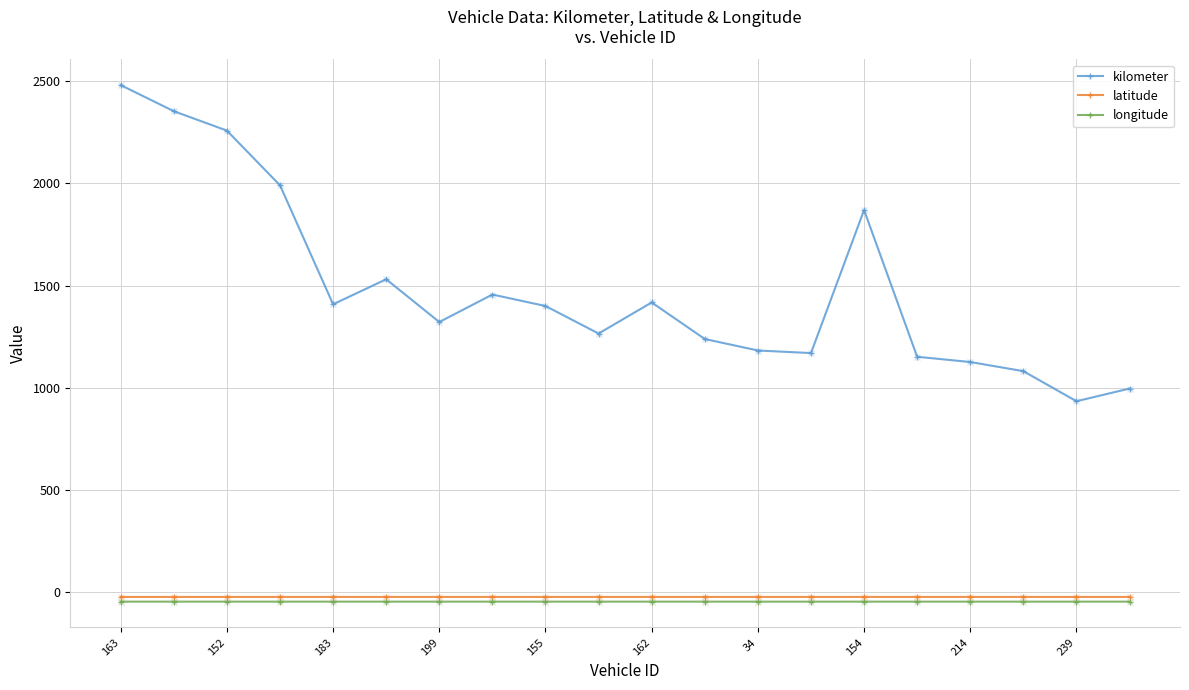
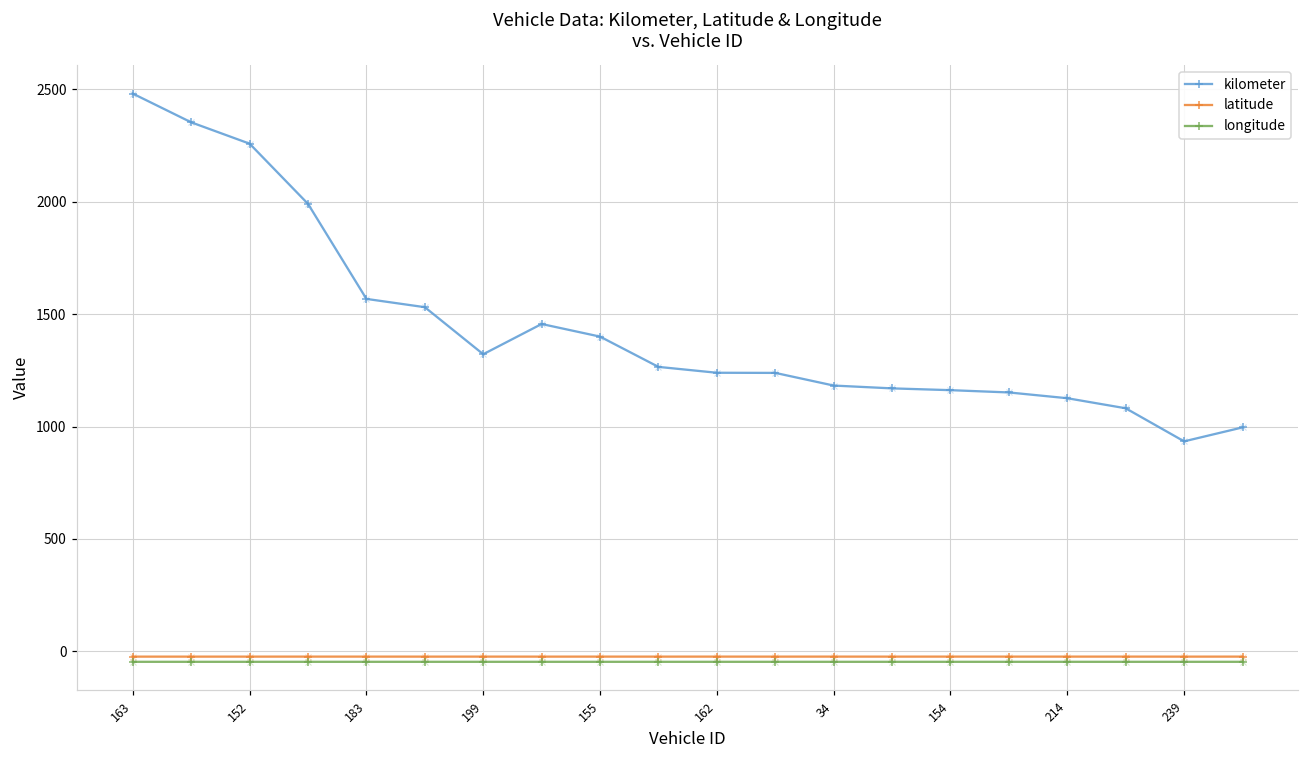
  {
    "kilometer": {
      "163": 2480,
      "152": 2260,
-     "183": 1410,
+     "183": 1570,
      "199": 1320,
      "155": 1400,
-     "162": 1420,
+     "162": 1240,
      "34": 1180,
-     "154": 1870,
+     "154": 1160,
      "214": 1130,
      "239": 930
    },
    "latitude": {
      "163": -20,
      "152": -20,
      "183": -20,
      "199": -20,
      "155": -20,
      "162": -20,
      "34": -20,
      "154": -20,
      "214": -20,
      "239": -20
    },
    "longitude": {
      "163": -50,
      "152": -50,
      "183": -50,
      "199": -50,
      "155": -50,
      "162": -50,
      "34": -50,
      "154": -50,
      "214": -50,
      "239": -50
    }
  }
